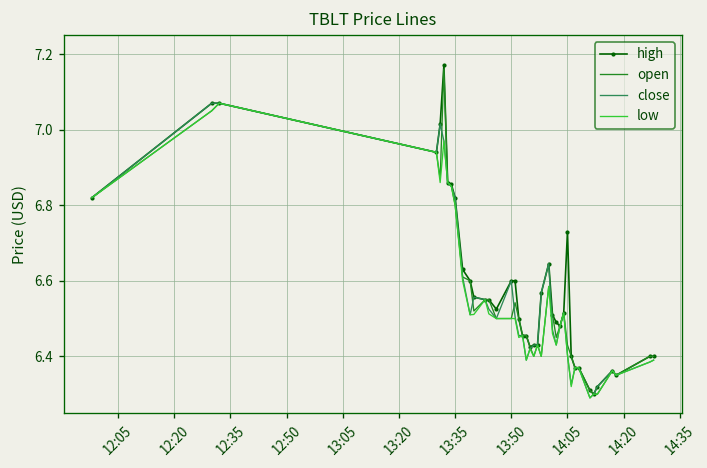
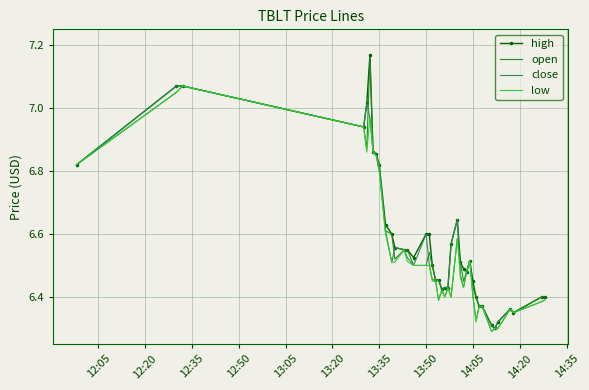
  {
    "high": {
-     "14:05": 6.73
+     "14:05": 6.45
    }
  }
